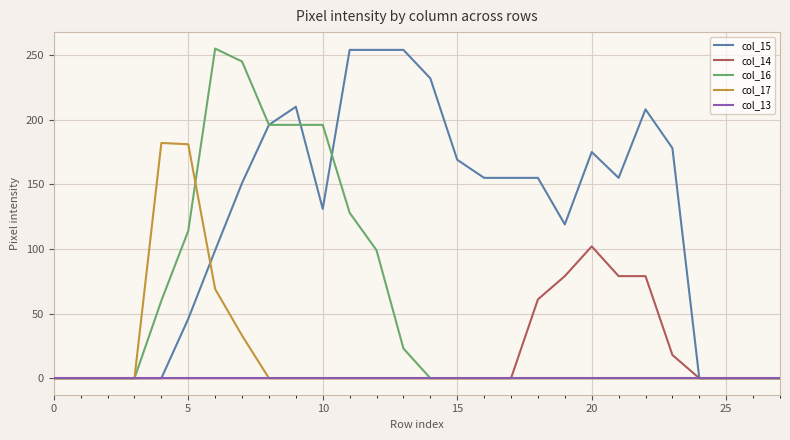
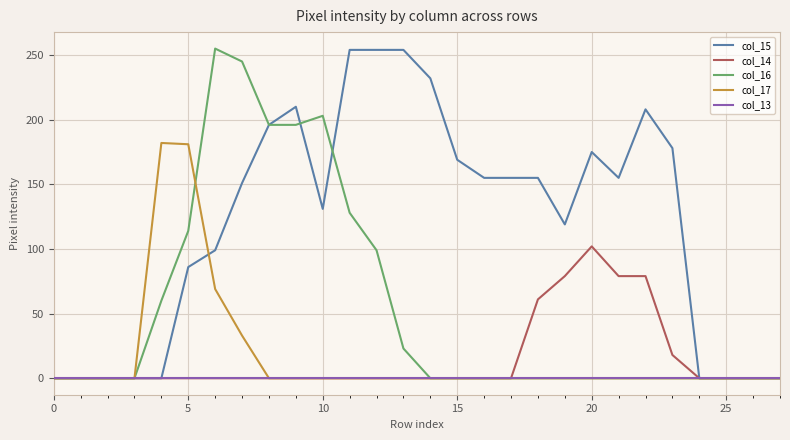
  {
    "col_15": {
-     "5": 46,
+     "5": 86,
      "10": 131,
      "15": 169,
      "20": 175
    },
    "col_14": {
      "20": 102
    },
    "col_16": {
      "5": 114,
-     "10": 196
+     "10": 203
    },
    "col_17": {
      "5": 181
    }
  }
